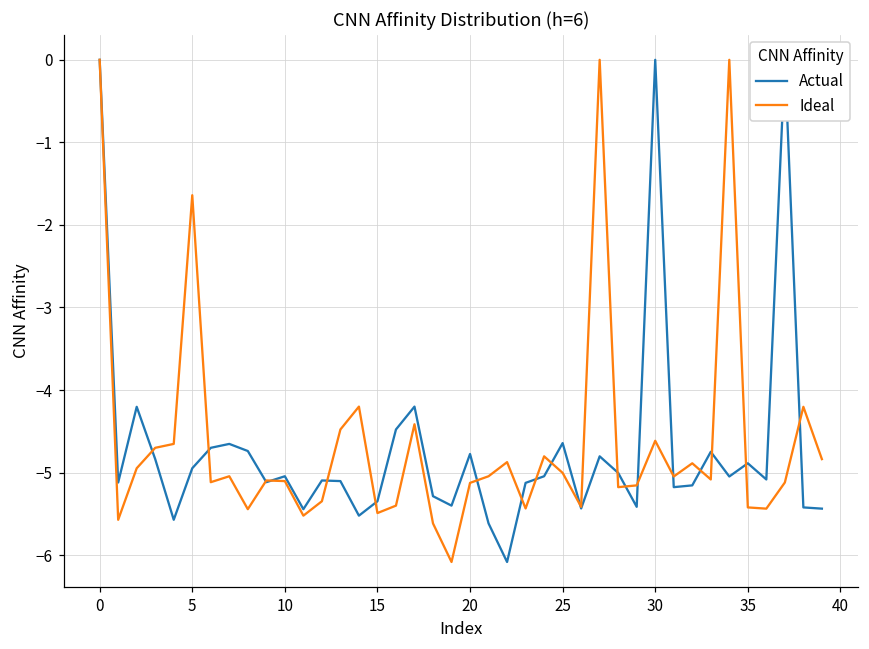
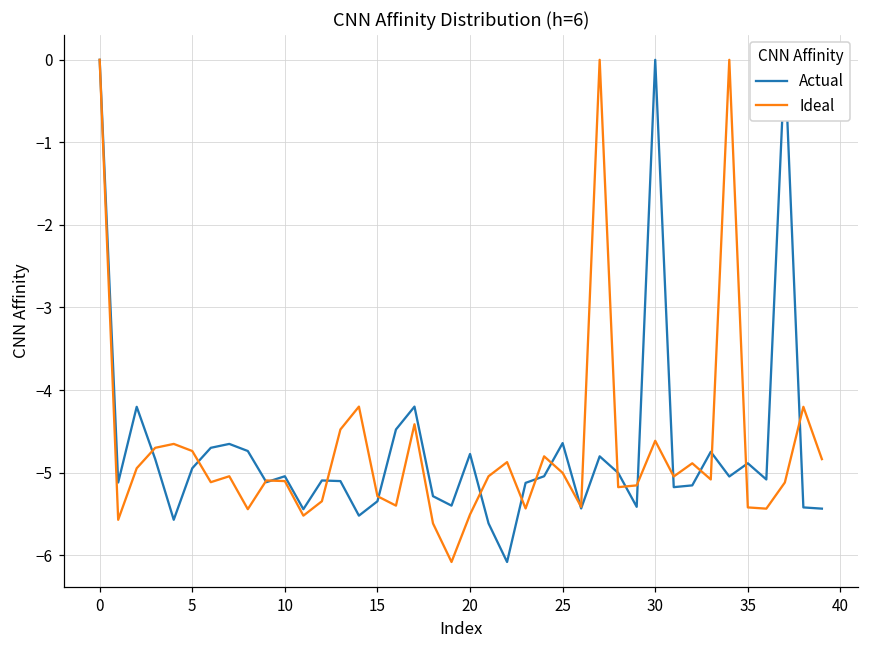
  {
    "Actual": {
      "5": -4.9,
      "10": -5.0,
      "15": -5.3,
      "20": -4.8,
      "25": -4.6,
      "30": 0.0,
      "35": -4.9
    },
    "Ideal": {
-     "5": -1.6,
+     "5": -4.7,
      "10": -5.1,
-     "15": -5.5,
-     "20": -5.1,
+     "15": -5.3,
+     "20": -5.5,
      "25": -5.0,
      "30": -4.6,
      "35": -5.4
    }
  }
